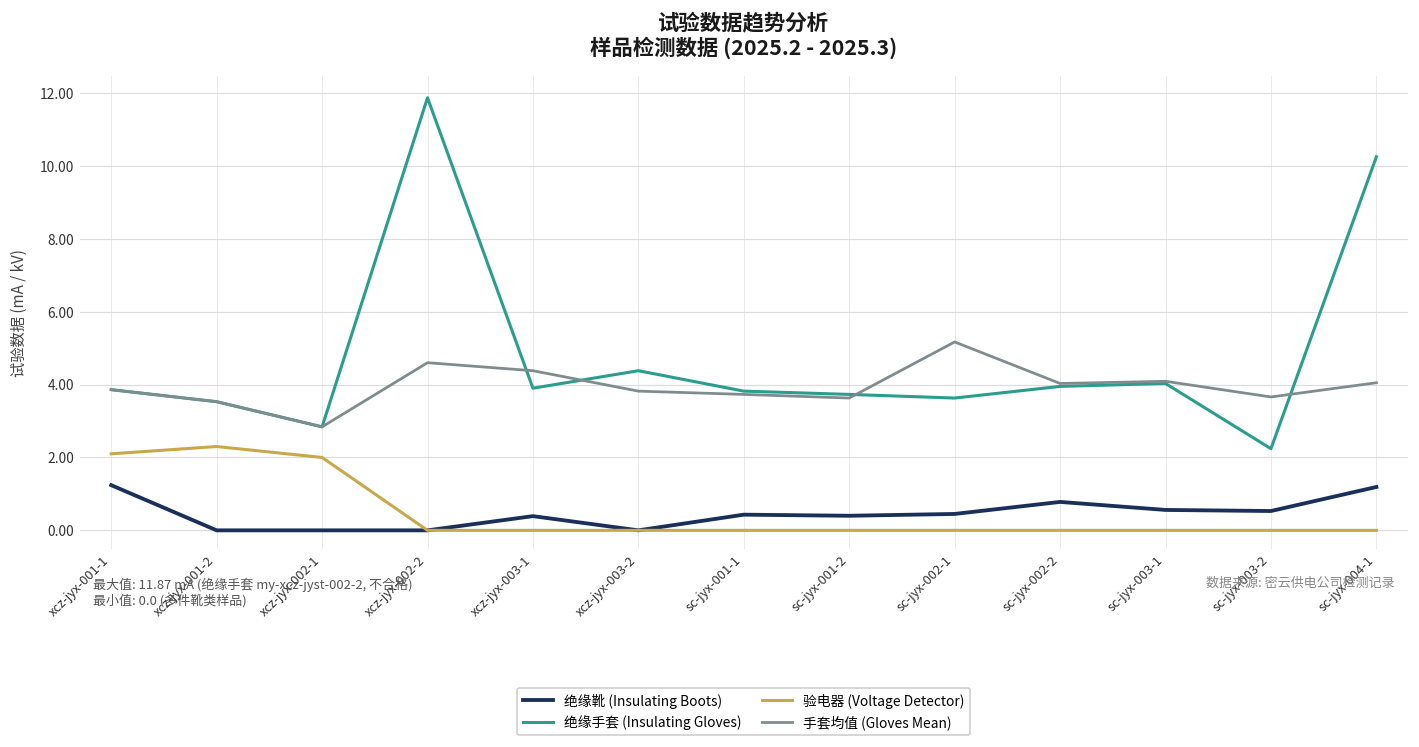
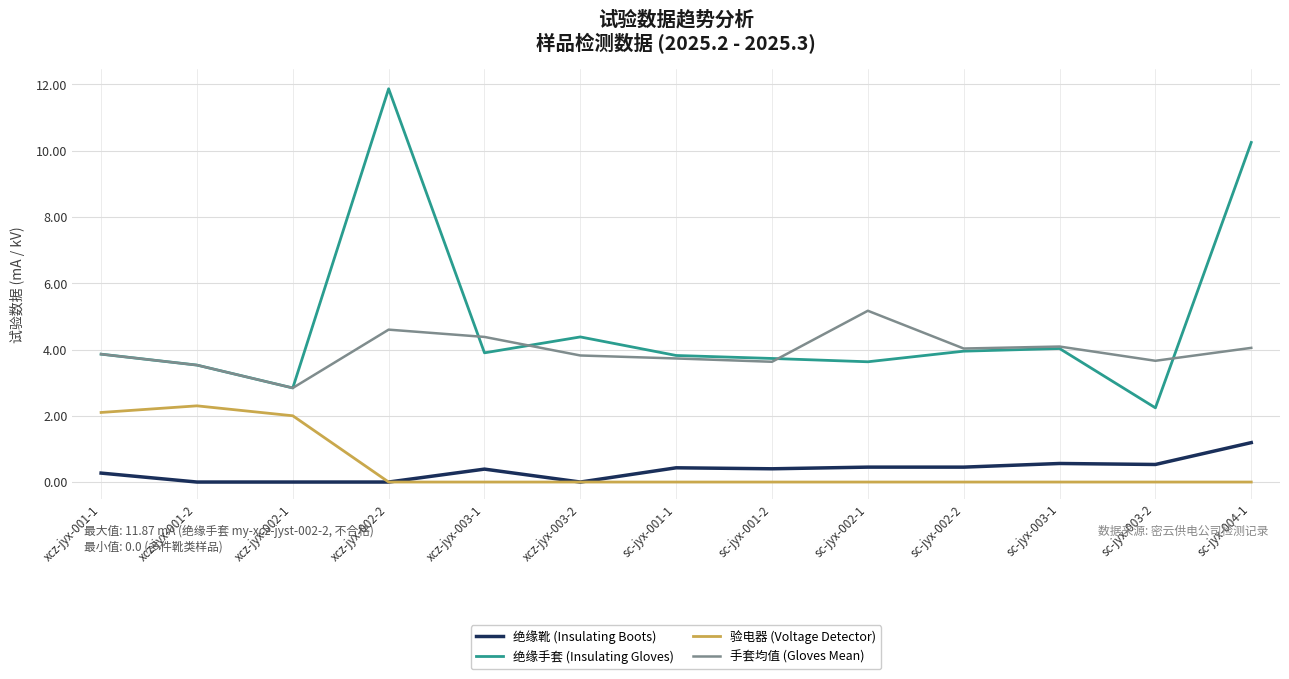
  {
    "绝缘靴 (Insulating Boots)": {
-     "xcz-jyx-001-1": 1.2,
+     "xcz-jyx-001-1": 0.3,
      "xcz-jyx-001-2": 0.0,
      "xcz-jyx-002-1": 0.0,
      "xcz-jyx-003-1": 0.4,
      "sc-jyx-001-1": 0.4,
      "sc-jyx-001-2": 0.4,
      "sc-jyx-002-1": 0.5,
-     "sc-jyx-002-2": 0.8,
+     "sc-jyx-002-2": 0.5,
      "sc-jyx-003-1": 0.6,
      "sc-jyx-003-2": 0.5,
      "sc-jyx-004-1": 1.2
    },
    "绝缘手套 (Insulating Gloves)": {
      "xcz-jyx-002-2": 11.9,
      "xcz-jyx-003-1": 3.9,
      "xcz-jyx-003-2": 4.4,
      "sc-jyx-001-1": 3.8,
      "sc-jyx-001-2": 3.7,
      "sc-jyx-002-1": 3.6,
      "sc-jyx-002-2": 4.0,
      "sc-jyx-003-2": 2.2,
      "sc-jyx-004-1": 10.3
    },
    "验电器 (Voltage Detector)": {
      "xcz-jyx-001-1": 2.1,
      "xcz-jyx-001-2": 2.3,
      "xcz-jyx-002-1": 2.0,
      "xcz-jyx-003-1": 0.0,
      "sc-jyx-001-1": 0.0,
      "sc-jyx-001-2": 0.0,
      "sc-jyx-002-1": 0.0,
      "sc-jyx-002-2": 0.0,
      "sc-jyx-003-1": 0.0,
      "sc-jyx-003-2": 0.0,
      "sc-jyx-004-1": 0.0
    },
    "手套均值 (Gloves Mean)": {
      "xcz-jyx-002-2": 4.6,
      "xcz-jyx-003-1": 4.4,
      "xcz-jyx-003-2": 3.8,
      "sc-jyx-001-1": 3.7,
      "sc-jyx-001-2": 3.6,
      "sc-jyx-002-1": 5.2,
      "sc-jyx-002-2": 4.0,
      "sc-jyx-003-2": 3.7,
      "sc-jyx-004-1": 4.1
    }
  }
